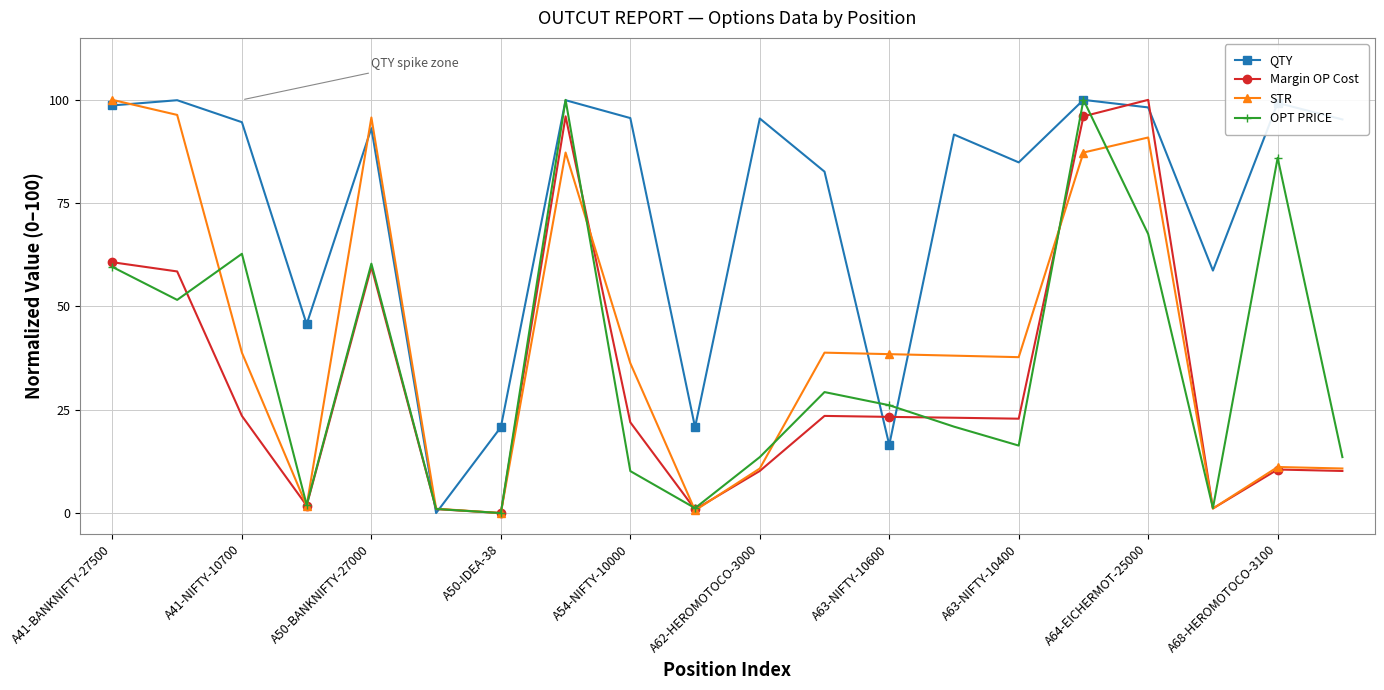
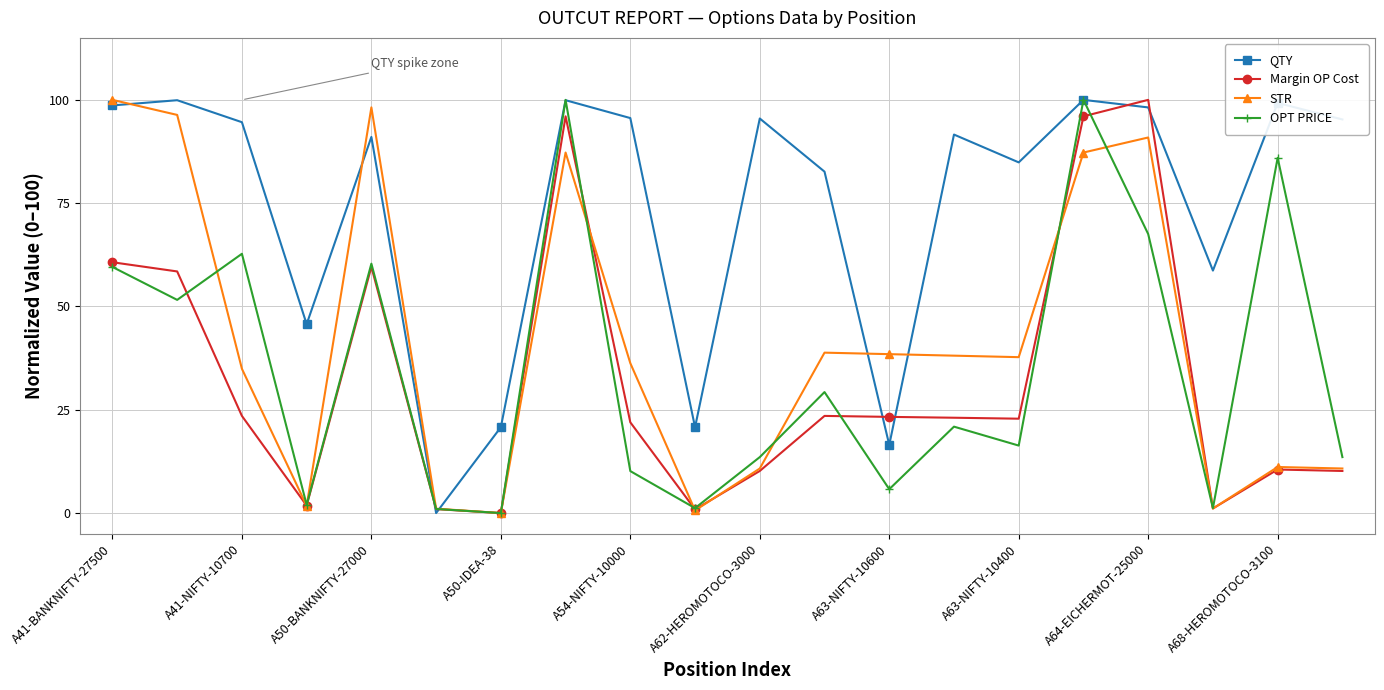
  {
    "QTY": {
      "A41-BANKNIFTY-27500": 99,
      "A41-NIFTY-10700": 95,
-     "A50-BANKNIFTY-27000": 93,
+     "A50-BANKNIFTY-27000": 91,
      "A50-IDEA-38": 21,
      "A54-NIFTY-10000": 96,
      "A62-HEROMOTOCO-3000": 95,
      "A63-NIFTY-10600": 16,
      "A63-NIFTY-10400": 85,
      "A64-EICHERMOT-25000": 98
    },
    "Margin OP Cost": {
      "A41-BANKNIFTY-27500": 61,
      "A41-NIFTY-10700": 24,
      "A50-BANKNIFTY-27000": 60,
      "A54-NIFTY-10000": 22,
      "A63-NIFTY-10600": 23,
      "A63-NIFTY-10400": 23,
      "A64-EICHERMOT-25000": 100
    },
    "STR": {
      "A41-BANKNIFTY-27500": 100,
-     "A41-NIFTY-10700": 39,
-     "A50-BANKNIFTY-27000": 96,
+     "A41-NIFTY-10700": 35,
+     "A50-BANKNIFTY-27000": 98,
      "A54-NIFTY-10000": 36,
      "A63-NIFTY-10600": 38,
      "A63-NIFTY-10400": 38,
      "A64-EICHERMOT-25000": 91
    },
    "OPT PRICE": {
      "A41-BANKNIFTY-27500": 60,
      "A41-NIFTY-10700": 63,
      "A50-BANKNIFTY-27000": 60,
      "A54-NIFTY-10000": 10,
      "A62-HEROMOTOCO-3000": 14,
-     "A63-NIFTY-10600": 26,
+     "A63-NIFTY-10600": 6,
      "A63-NIFTY-10400": 16,
      "A64-EICHERMOT-25000": 68,
      "A68-HEROMOTOCO-3100": 86
    }
  }
